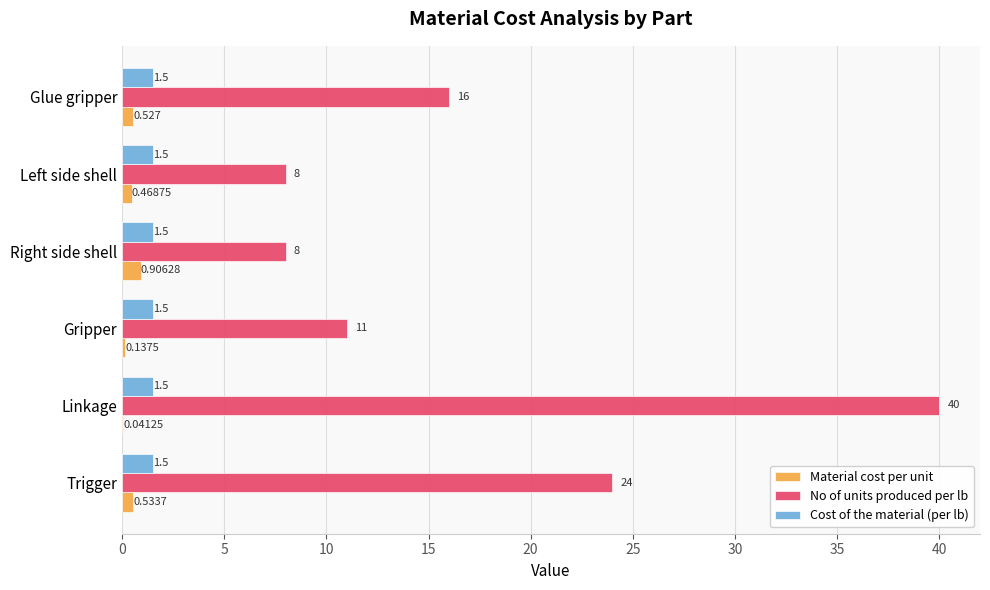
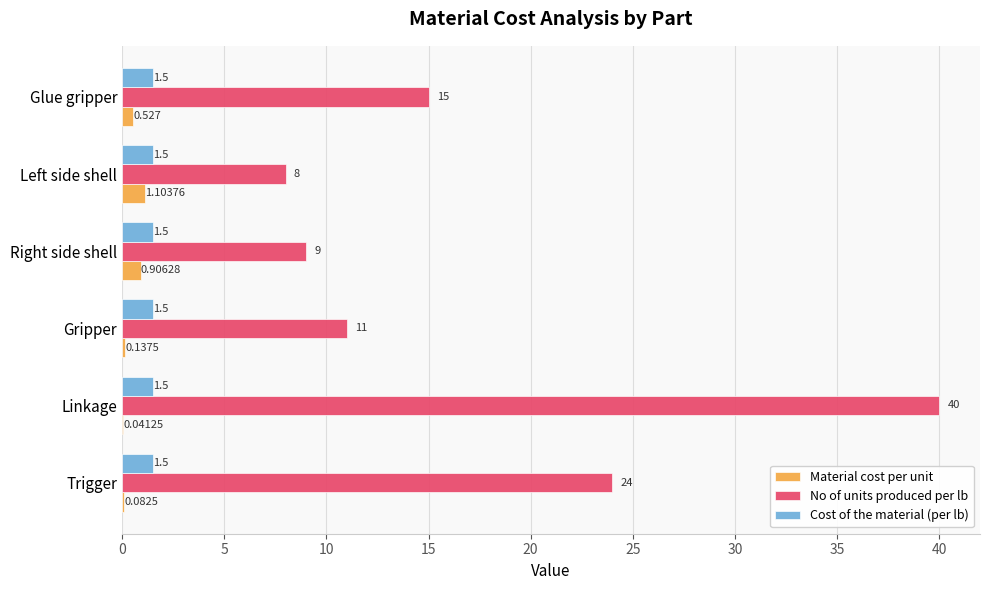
  {
    "Material cost per unit": {
      "Glue gripper": 0.527,
-     "Left side shell": 0.46875,
+     "Left side shell": 1.10376,
      "Right side shell": 0.90628,
      "Gripper": 0.1375,
      "Linkage": 0.04125,
-     "Trigger": 0.5337
+     "Trigger": 0.0825
    },
    "No of units produced per lb": {
-     "Glue gripper": 16,
+     "Glue gripper": 15,
      "Left side shell": 8,
-     "Right side shell": 8,
+     "Right side shell": 9,
      "Gripper": 11,
      "Linkage": 40,
      "Trigger": 24
    },
    "Cost of the material (per lb)": {
      "Glue gripper": 1.5,
      "Left side shell": 1.5,
      "Right side shell": 1.5,
      "Gripper": 1.5,
      "Linkage": 1.5,
      "Trigger": 1.5
    }
  }
